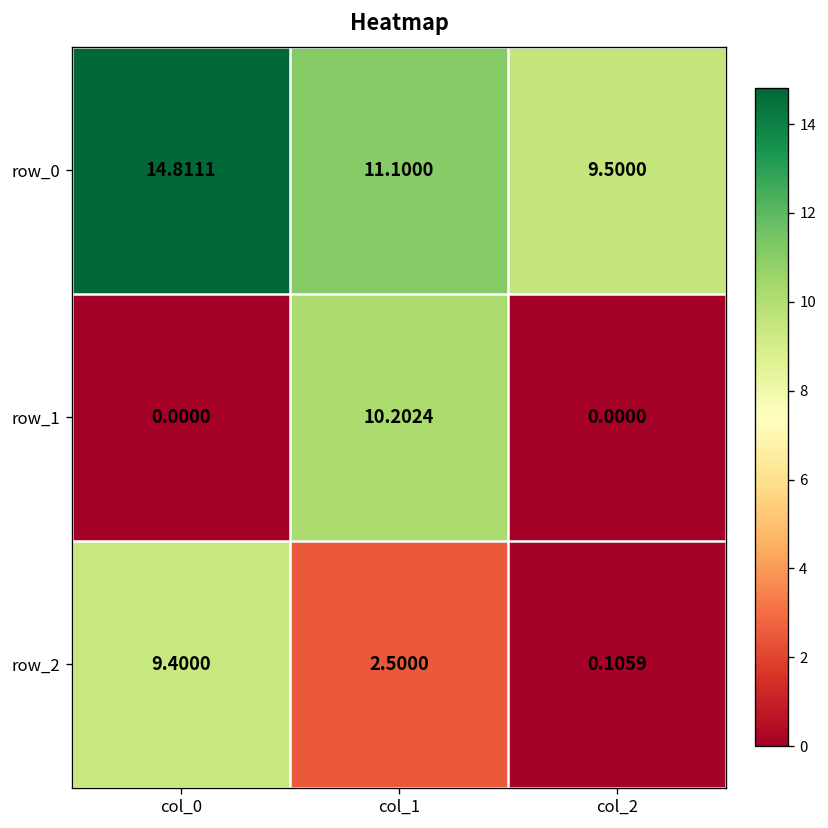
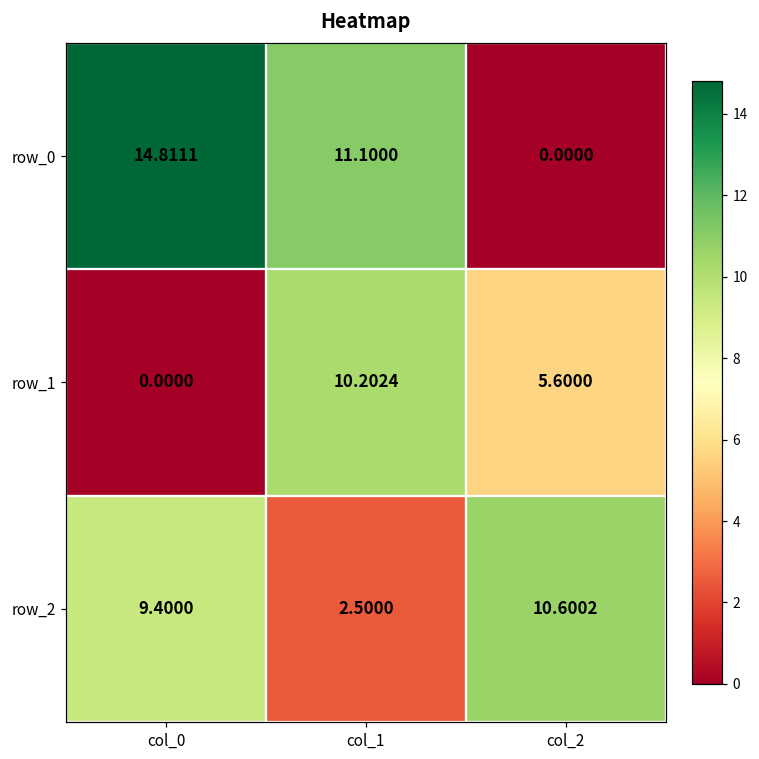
  {
    "row_0": {
      "col_0": 14.8111,
      "col_1": 11.1000,
-     "col_2": 9.5000
+     "col_2": 0.0000
    },
    "row_1": {
      "col_0": 0.0000,
      "col_1": 10.2024,
-     "col_2": 0.0000
+     "col_2": 5.6000
    },
    "row_2": {
      "col_0": 9.4000,
      "col_1": 2.5000,
-     "col_2": 0.1059
+     "col_2": 10.6002
    }
  }
